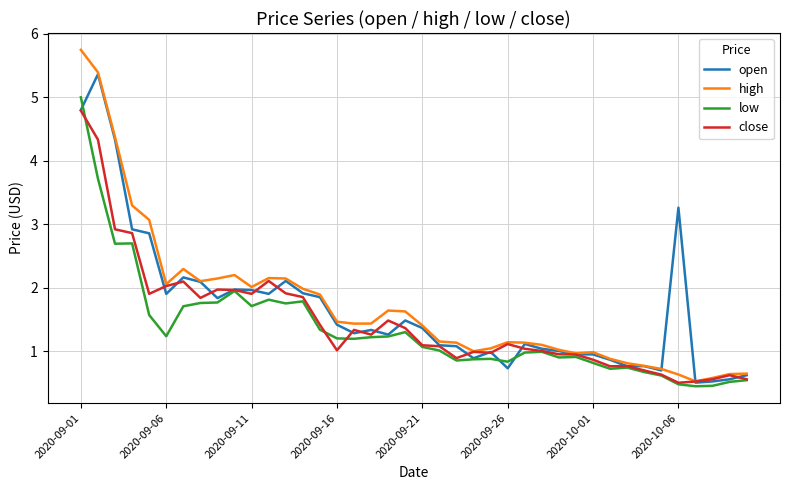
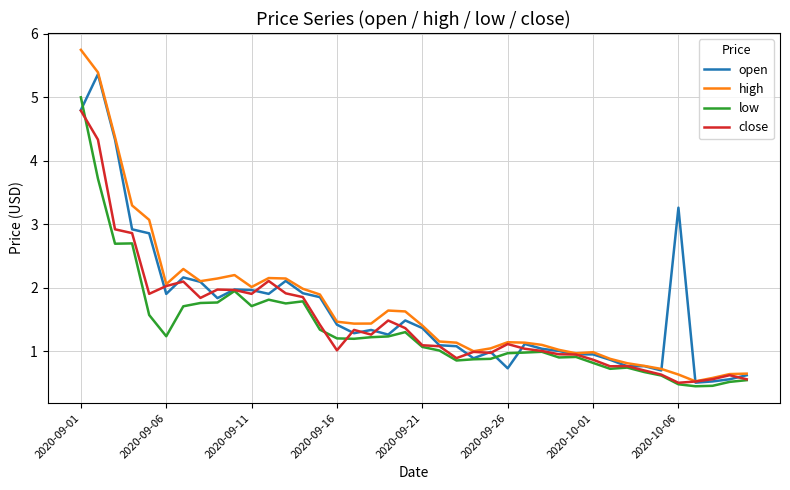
  {
    "open": {
      "2020-09-06": 1.9,
      "2020-09-11": 2.0,
      "2020-09-16": 1.4,
      "2020-09-21": 1.4,
      "2020-09-26": 0.7,
      "2020-10-06": 3.3
    },
    "high": {
      "2020-09-01": 5.7,
      "2020-09-11": 2.0,
      "2020-09-16": 1.5,
      "2020-09-21": 1.4,
      "2020-10-06": 0.6
    },
    "low": {
      "2020-09-01": 5.0,
      "2020-09-06": 1.2,
      "2020-09-11": 1.7,
      "2020-09-16": 1.2,
-     "2020-09-26": 0.8,
+     "2020-09-26": 1.0,
      "2020-10-01": 0.8
    },
    "close": {
      "2020-09-11": 1.9,
      "2020-09-16": 1.0,
      "2020-10-01": 0.9
    }
  }
